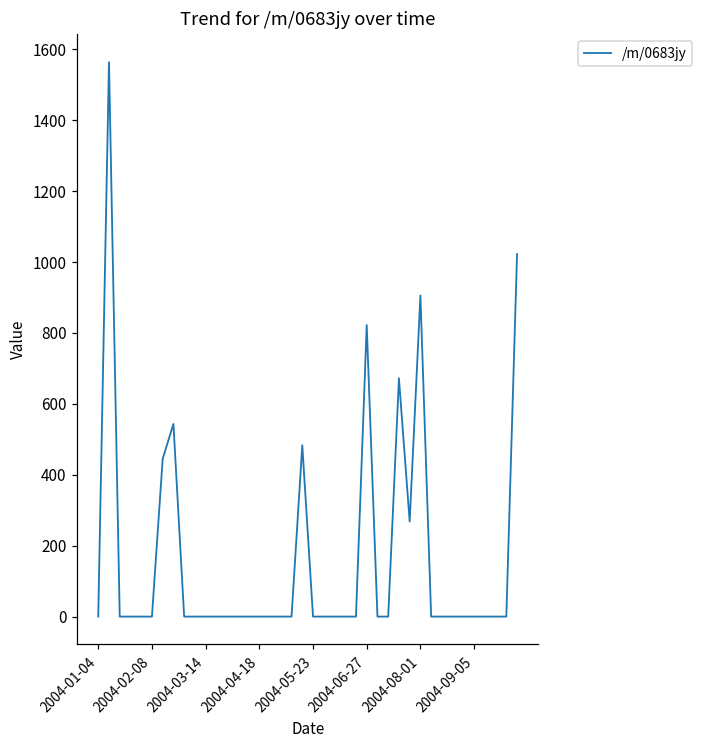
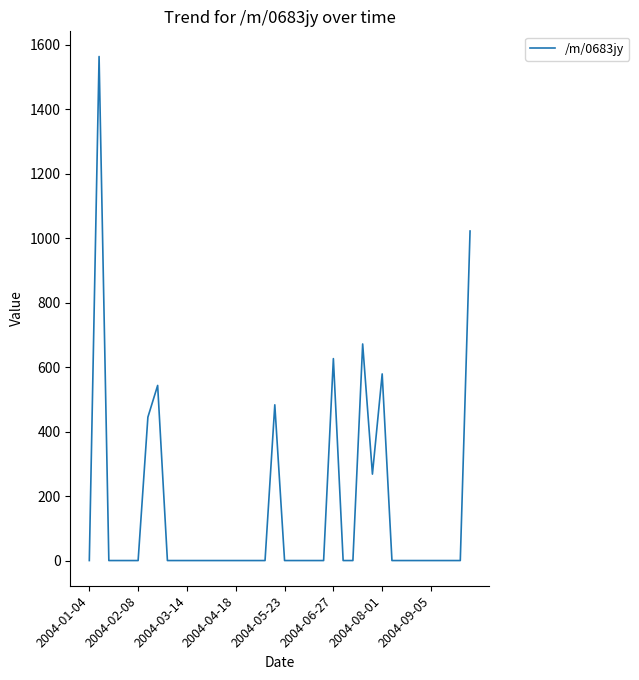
  {
    "2004-01-04": 0,
    "2004-02-08": 0,
    "2004-03-14": 0,
    "2004-04-18": 0,
    "2004-05-23": 0,
-   "2004-06-27": 820,
-   "2004-08-01": 910,
+   "2004-06-27": 630,
+   "2004-08-01": 580,
    "2004-09-05": 0
  }
